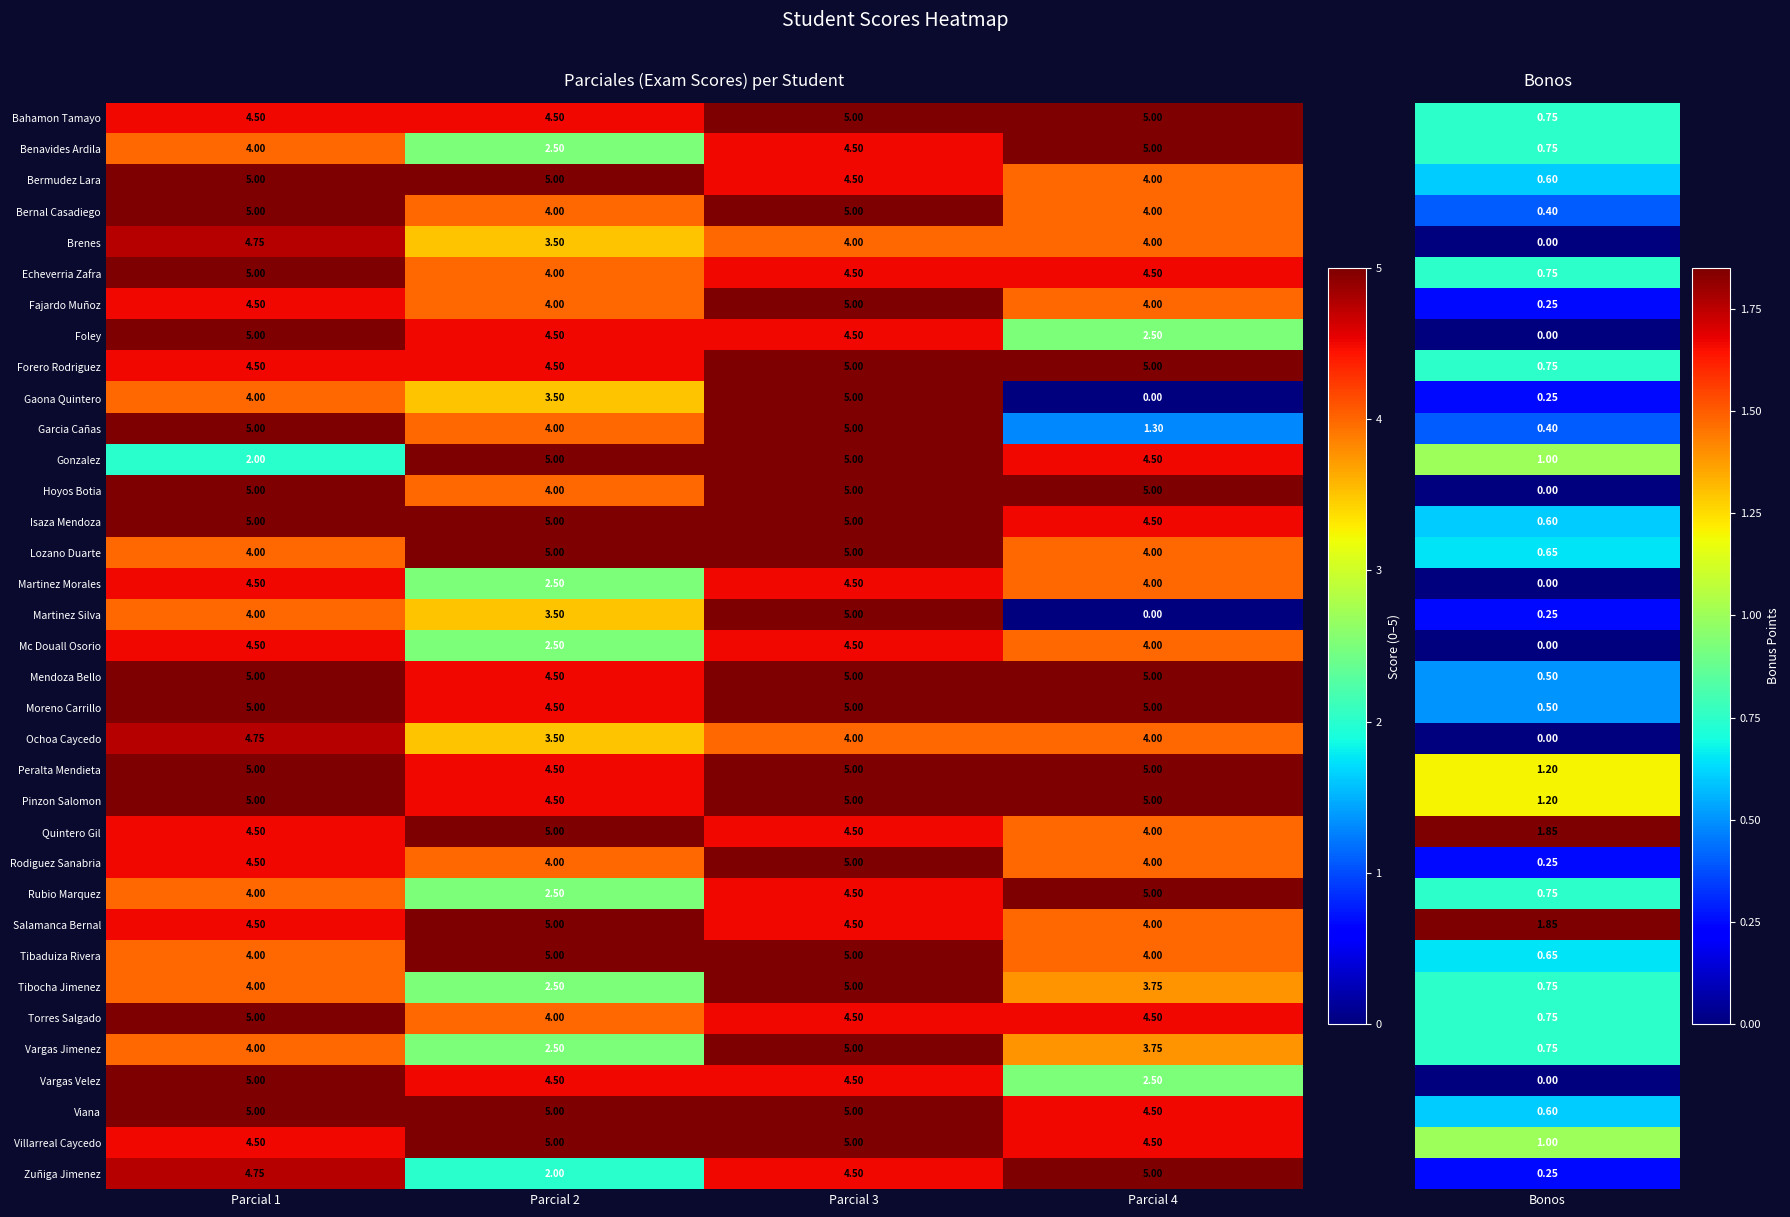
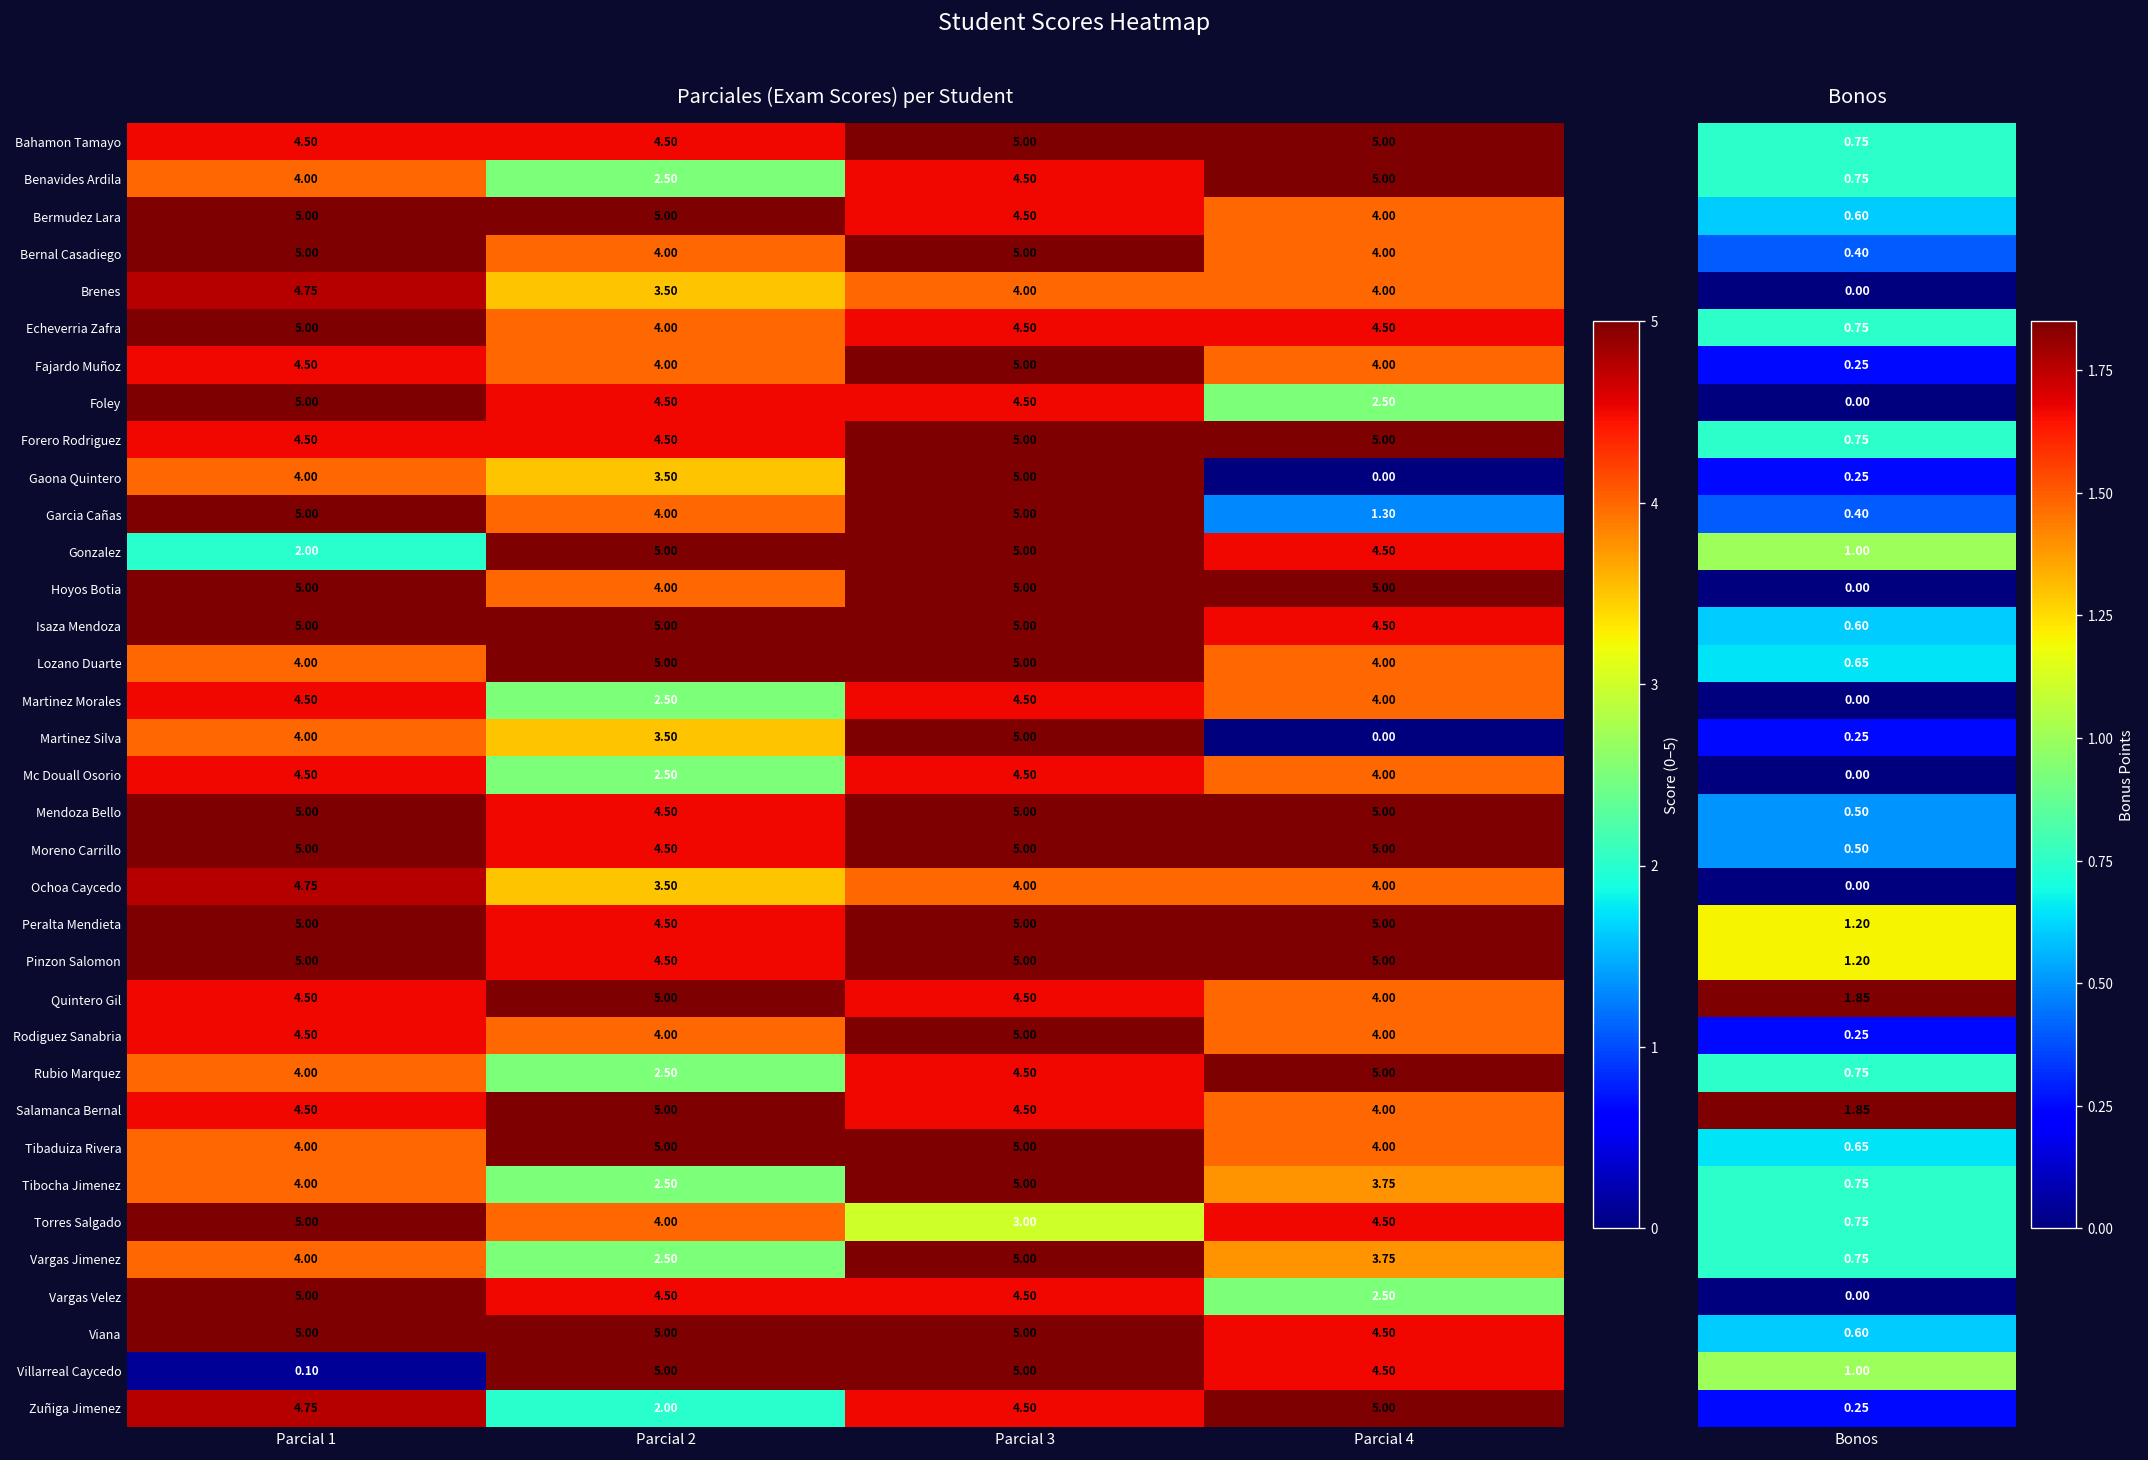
  {
    "Bahamon Tamayo": {
      "Parcial 1": 4.50,
      "Parcial 2": 4.50,
      "Parcial 3": 5.00,
      "Parcial 4": 5.00
    },
    "Benavides Ardila": {
      "Parcial 1": 4.00,
      "Parcial 2": 2.50,
      "Parcial 3": 4.50,
      "Parcial 4": 5.00
    },
    "Bermudez Lara": {
      "Parcial 1": 5.00,
      "Parcial 2": 5.00,
      "Parcial 3": 4.50,
      "Parcial 4": 4.00
    },
    "Bernal Casadiego": {
      "Parcial 1": 5.00,
      "Parcial 2": 4.00,
      "Parcial 3": 5.00,
      "Parcial 4": 4.00
    },
    "Brenes": {
      "Parcial 1": 4.75,
      "Parcial 2": 3.50,
      "Parcial 3": 4.00,
      "Parcial 4": 4.00
    },
    "Echeverria Zafra": {
      "Parcial 1": 5.00,
      "Parcial 2": 4.00,
      "Parcial 3": 4.50,
      "Parcial 4": 4.50
    },
    "Fajardo Muñoz": {
      "Parcial 1": 4.50,
      "Parcial 2": 4.00,
      "Parcial 3": 5.00,
      "Parcial 4": 4.00
    },
    "Foley": {
      "Parcial 1": 5.00,
      "Parcial 2": 4.50,
      "Parcial 3": 4.50,
      "Parcial 4": 2.50
    },
    "Forero Rodriguez": {
      "Parcial 1": 4.50,
      "Parcial 2": 4.50,
      "Parcial 3": 5.00,
      "Parcial 4": 5.00
    },
    "Gaona Quintero": {
      "Parcial 1": 4.00,
      "Parcial 2": 3.50,
      "Parcial 3": 5.00,
      "Parcial 4": 0.00
    },
    "Garcia Cañas": {
      "Parcial 1": 5.00,
      "Parcial 2": 4.00,
      "Parcial 3": 5.00,
      "Parcial 4": 1.30
    },
    "Gonzalez": {
      "Parcial 1": 2.00,
      "Parcial 2": 5.00,
      "Parcial 3": 5.00,
      "Parcial 4": 4.50
    },
    "Hoyos Botia": {
      "Parcial 1": 5.00,
      "Parcial 2": 4.00,
      "Parcial 3": 5.00,
      "Parcial 4": 5.00
    },
    "Isaza Mendoza": {
      "Parcial 1": 5.00,
      "Parcial 2": 5.00,
      "Parcial 3": 5.00,
      "Parcial 4": 4.50
    },
    "Lozano Duarte": {
      "Parcial 1": 4.00,
      "Parcial 2": 5.00,
      "Parcial 3": 5.00,
      "Parcial 4": 4.00
    },
    "Martinez Morales": {
      "Parcial 1": 4.50,
      "Parcial 2": 2.50,
      "Parcial 3": 4.50,
      "Parcial 4": 4.00
    },
    "Martinez Silva": {
      "Parcial 1": 4.00,
      "Parcial 2": 3.50,
      "Parcial 3": 5.00,
      "Parcial 4": 0.00
    },
    "Mc Douall Osorio": {
      "Parcial 1": 4.50,
      "Parcial 2": 2.50,
      "Parcial 3": 4.50,
      "Parcial 4": 4.00
    },
    "Mendoza Bello": {
      "Parcial 1": 5.00,
      "Parcial 2": 4.50,
      "Parcial 3": 5.00,
      "Parcial 4": 5.00
    },
    "Moreno Carrillo": {
      "Parcial 1": 5.00,
      "Parcial 2": 4.50,
      "Parcial 3": 5.00,
      "Parcial 4": 5.00
    },
    "Ochoa Caycedo": {
      "Parcial 1": 4.75,
      "Parcial 2": 3.50,
      "Parcial 3": 4.00,
      "Parcial 4": 4.00
    },
    "Peralta Mendieta": {
      "Parcial 1": 5.00,
      "Parcial 2": 4.50,
      "Parcial 3": 5.00,
      "Parcial 4": 5.00
    },
    "Pinzon Salomon": {
      "Parcial 1": 5.00,
      "Parcial 2": 4.50,
      "Parcial 3": 5.00,
      "Parcial 4": 5.00
    },
    "Quintero Gil": {
      "Parcial 1": 4.50,
      "Parcial 2": 5.00,
      "Parcial 3": 4.50,
      "Parcial 4": 4.00
    },
    "Rodiguez Sanabria": {
      "Parcial 1": 4.50,
      "Parcial 2": 4.00,
      "Parcial 3": 5.00,
      "Parcial 4": 4.00
    },
    "Rubio Marquez": {
      "Parcial 1": 4.00,
      "Parcial 2": 2.50,
      "Parcial 3": 4.50,
      "Parcial 4": 5.00
    },
    "Salamanca Bernal": {
      "Parcial 1": 4.50,
      "Parcial 2": 5.00,
      "Parcial 3": 4.50,
      "Parcial 4": 4.00
    },
    "Tibaduiza Rivera": {
      "Parcial 1": 4.00,
      "Parcial 2": 5.00,
      "Parcial 3": 5.00,
      "Parcial 4": 4.00
    },
    "Tibocha Jimenez": {
      "Parcial 1": 4.00,
      "Parcial 2": 2.50,
      "Parcial 3": 5.00,
      "Parcial 4": 3.75
    },
    "Torres Salgado": {
      "Parcial 1": 5.00,
      "Parcial 2": 4.00,
-     "Parcial 3": 4.50,
+     "Parcial 3": 3.00,
      "Parcial 4": 4.50
    },
    "Vargas Jimenez": {
      "Parcial 1": 4.00,
      "Parcial 2": 2.50,
      "Parcial 3": 5.00,
      "Parcial 4": 3.75
    },
    "Vargas Velez": {
      "Parcial 1": 5.00,
      "Parcial 2": 4.50,
      "Parcial 3": 4.50,
      "Parcial 4": 2.50
    },
    "Viana": {
      "Parcial 1": 5.00,
      "Parcial 2": 5.00,
      "Parcial 3": 5.00,
      "Parcial 4": 4.50
    },
    "Villarreal Caycedo": {
-     "Parcial 1": 4.50,
+     "Parcial 1": 0.10,
      "Parcial 2": 5.00,
      "Parcial 3": 5.00,
      "Parcial 4": 4.50
    },
    "Zuñiga Jimenez": {
      "Parcial 1": 4.75,
      "Parcial 2": 2.00,
      "Parcial 3": 4.50,
      "Parcial 4": 5.00
    }
  }
